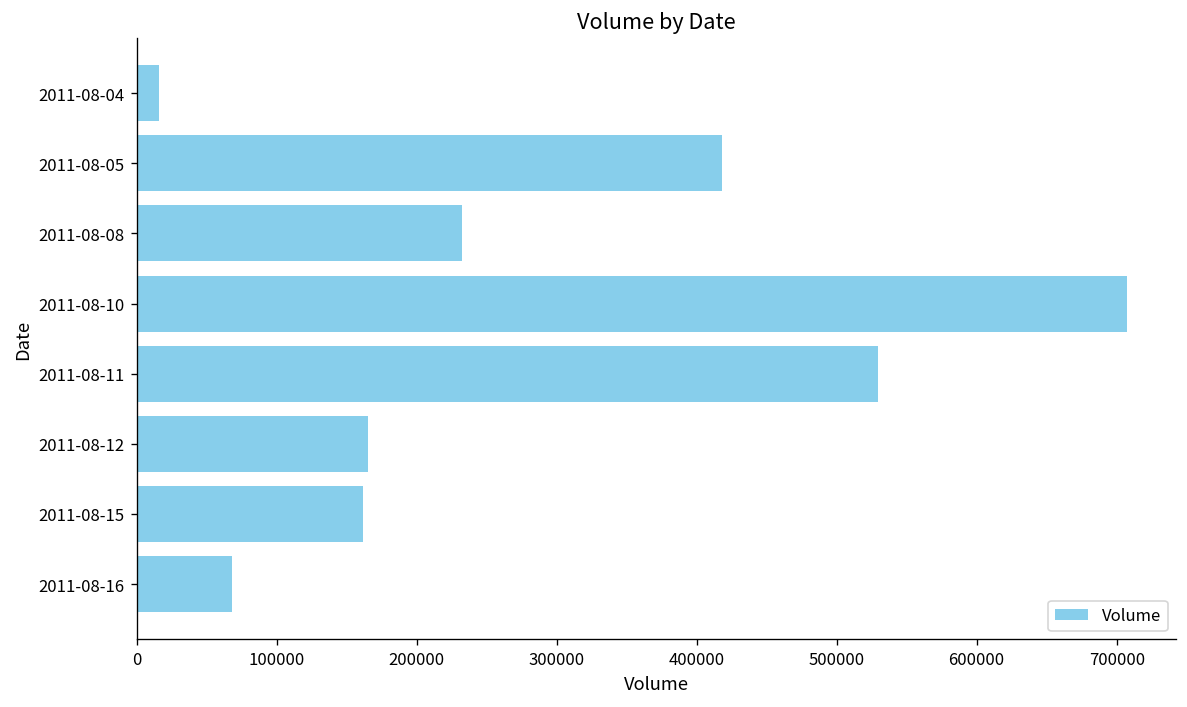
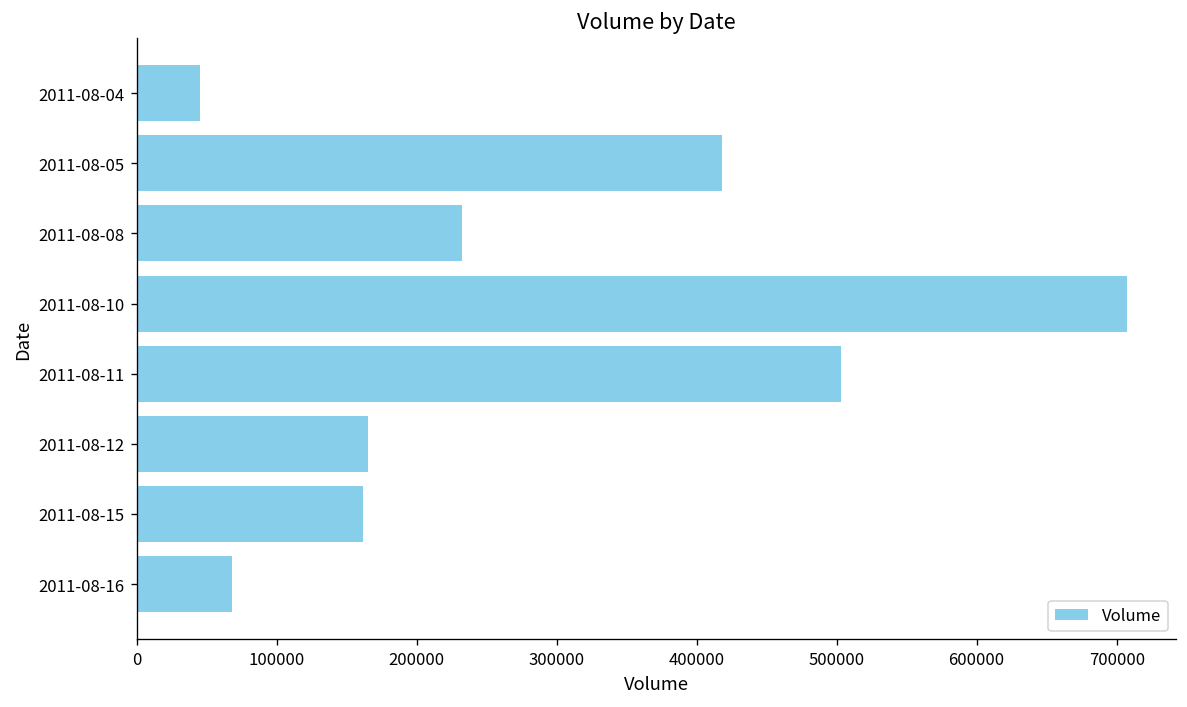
  {
-   "2011-08-04": 16000,
+   "2011-08-04": 45000,
    "2011-08-05": 418000,
    "2011-08-08": 233000,
    "2011-08-10": 707000,
-   "2011-08-11": 529000,
+   "2011-08-11": 503000,
    "2011-08-12": 165000,
    "2011-08-15": 162000,
    "2011-08-16": 68000
  }
